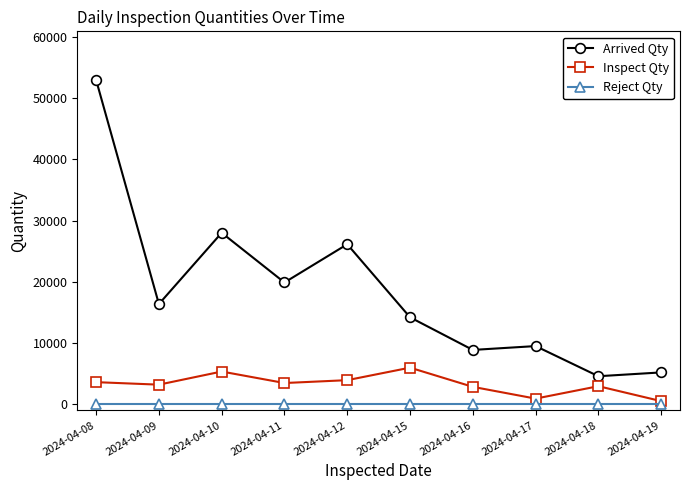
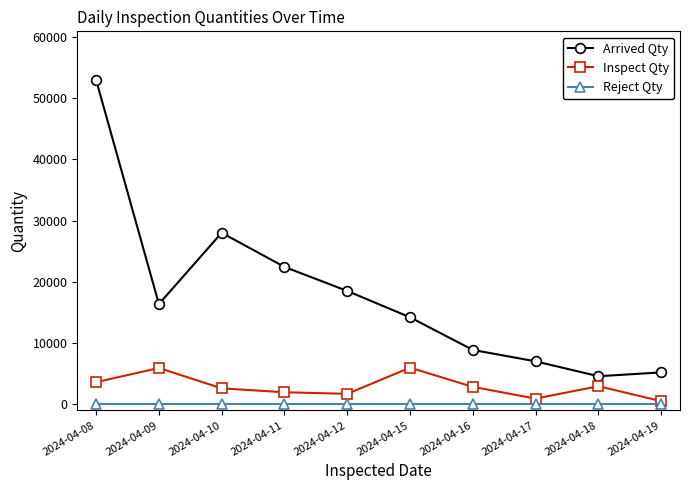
  {
    "Arrived Qty": {
      "2024-04-08": 53000,
      "2024-04-09": 16000,
      "2024-04-10": 28000,
-     "2024-04-11": 20000,
-     "2024-04-12": 26000,
+     "2024-04-11": 22000,
+     "2024-04-12": 19000,
      "2024-04-15": 14000,
      "2024-04-16": 9000,
-     "2024-04-17": 10000,
+     "2024-04-17": 7000,
      "2024-04-18": 5000,
      "2024-04-19": 5000
    },
    "Inspect Qty": {
      "2024-04-08": 4000,
-     "2024-04-09": 3000,
-     "2024-04-10": 5000,
-     "2024-04-11": 3000,
-     "2024-04-12": 4000,
+     "2024-04-09": 6000,
+     "2024-04-10": 3000,
+     "2024-04-11": 2000,
+     "2024-04-12": 2000,
      "2024-04-15": 6000,
      "2024-04-16": 3000,
      "2024-04-17": 1000,
      "2024-04-18": 3000,
      "2024-04-19": 1000
    },
    "Reject Qty": {
      "2024-04-08": 0,
      "2024-04-09": 0,
      "2024-04-10": 0,
      "2024-04-11": 0,
      "2024-04-12": 0,
      "2024-04-15": 0,
      "2024-04-16": 0,
      "2024-04-17": 0,
      "2024-04-18": 0,
      "2024-04-19": 0
    }
  }
